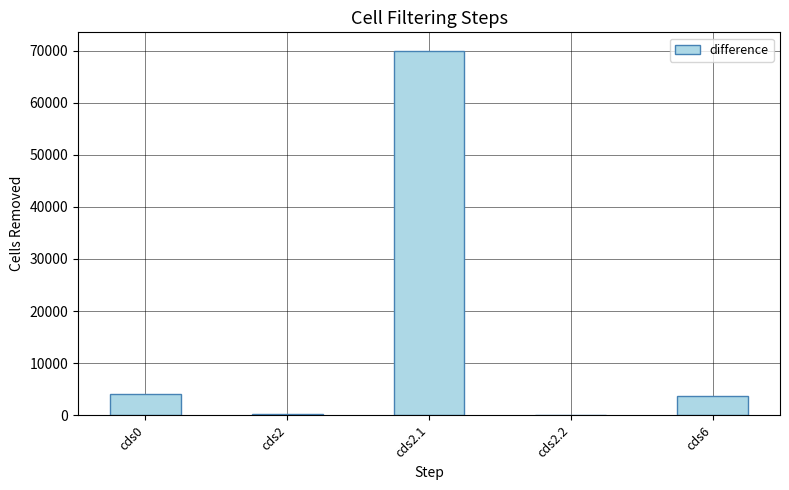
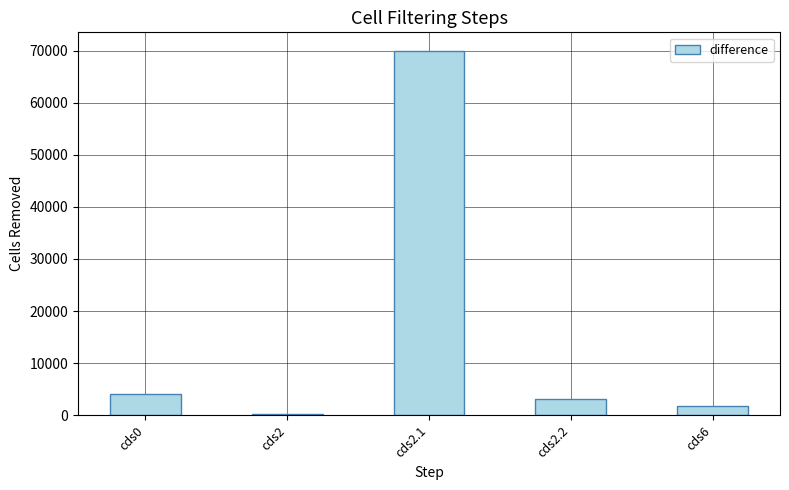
  {
    "cds0": 4000,
    "cds2.1": 70000,
-   "cds2.2": 0,
-   "cds6": 4000
+   "cds2.2": 3000,
+   "cds6": 2000
  }
